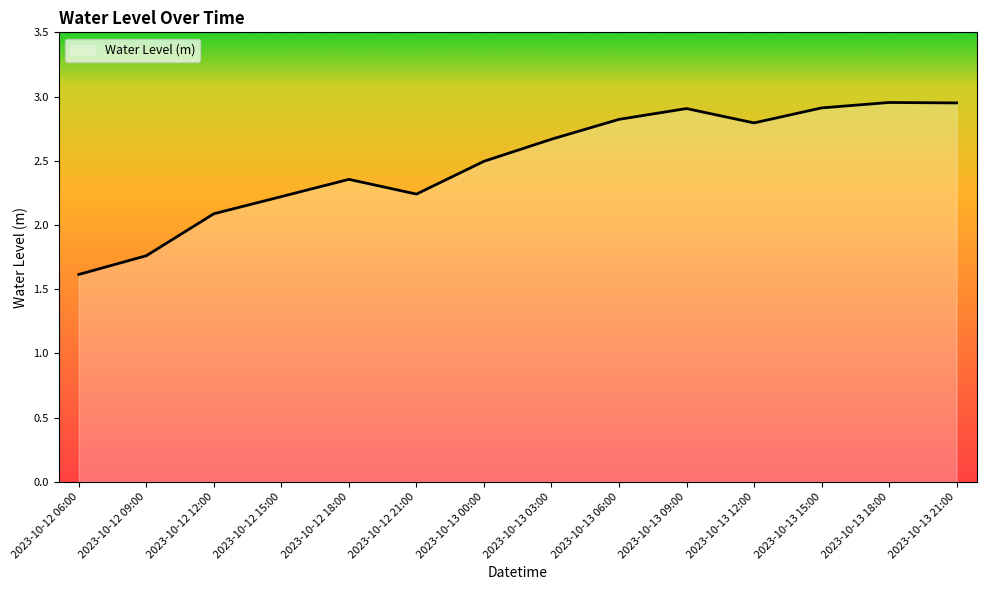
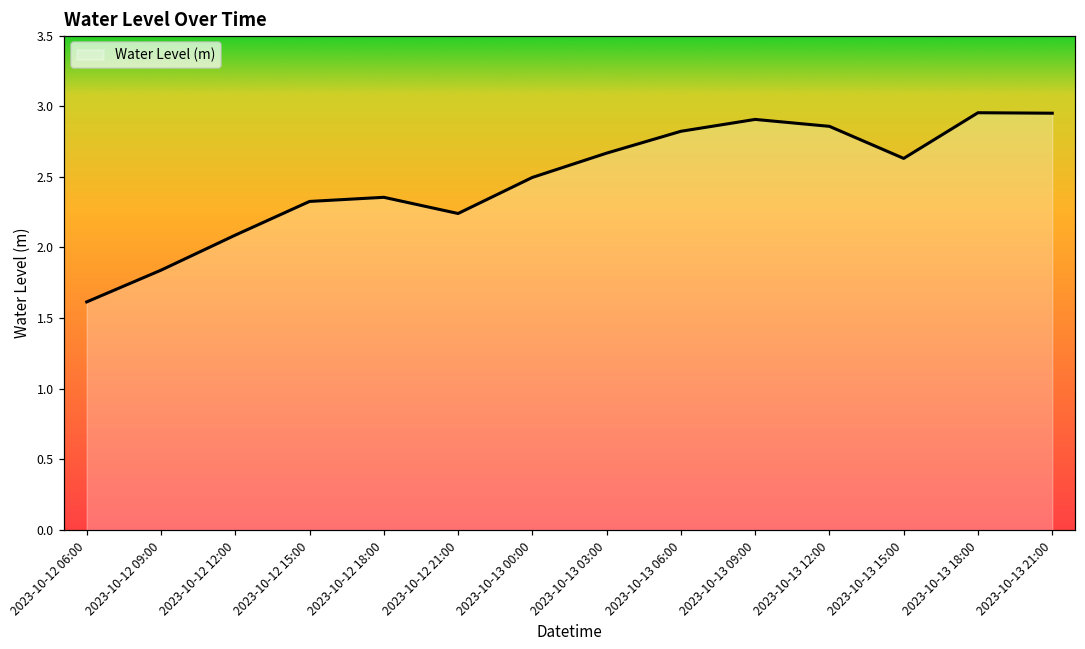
  {
    "2023-10-12 06:00": 1.61,
-   "2023-10-12 09:00": 1.76,
+   "2023-10-12 09:00": 1.84,
    "2023-10-12 12:00": 2.09,
-   "2023-10-12 15:00": 2.22,
+   "2023-10-12 15:00": 2.33,
    "2023-10-12 18:00": 2.36,
    "2023-10-12 21:00": 2.24,
    "2023-10-13 00:00": 2.50,
    "2023-10-13 03:00": 2.67,
    "2023-10-13 06:00": 2.82,
    "2023-10-13 09:00": 2.91,
-   "2023-10-13 12:00": 2.79,
-   "2023-10-13 15:00": 2.91,
+   "2023-10-13 12:00": 2.86,
+   "2023-10-13 15:00": 2.63,
    "2023-10-13 18:00": 2.95,
    "2023-10-13 21:00": 2.95
  }
